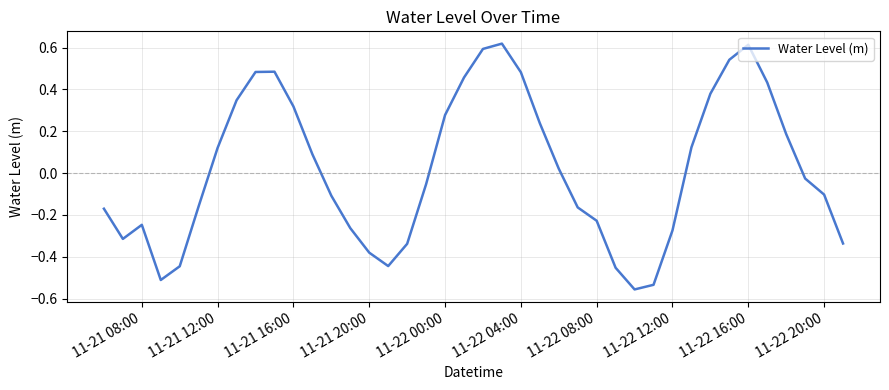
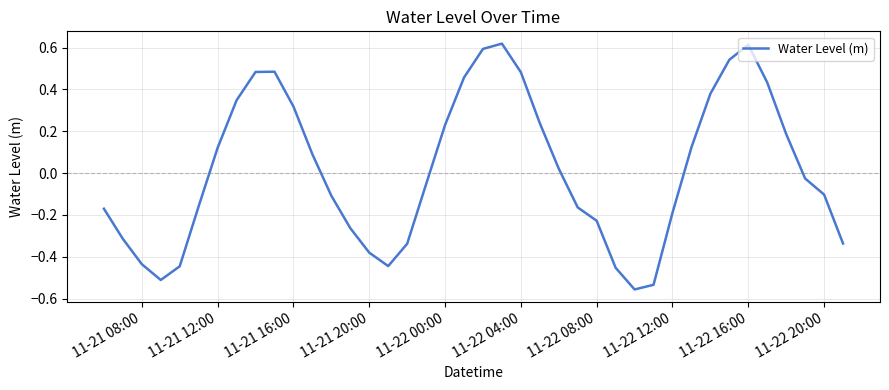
  {
-   "11-21 08:00": -0.25,
+   "11-21 08:00": -0.44,
    "11-21 12:00": 0.12,
    "11-21 16:00": 0.32,
    "11-21 20:00": -0.38,
-   "11-22 00:00": 0.28,
+   "11-22 00:00": 0.23,
    "11-22 04:00": 0.48,
    "11-22 08:00": -0.23,
-   "11-22 12:00": -0.27,
+   "11-22 12:00": -0.19,
    "11-22 20:00": -0.10
  }
